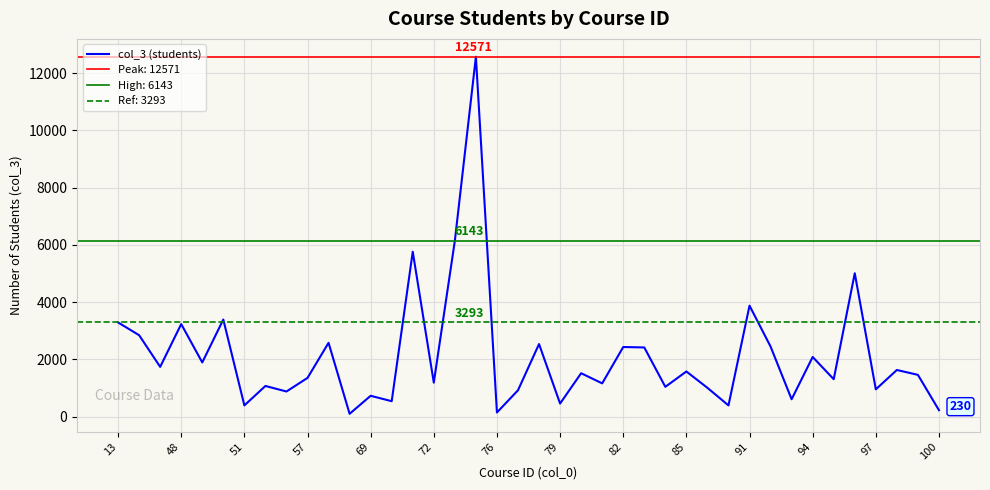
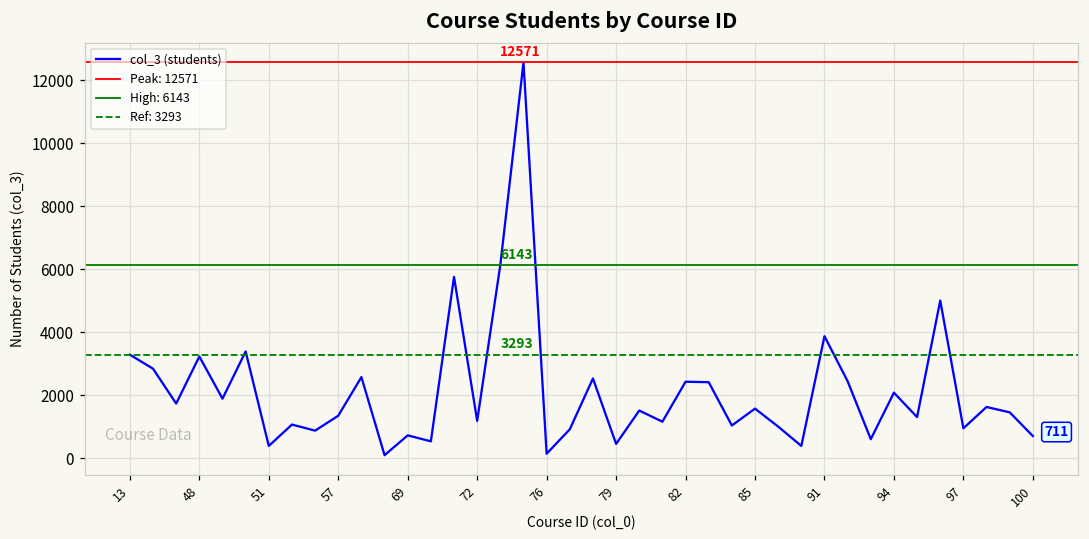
  {
-   "100": 230
+   "100": 711
  }
